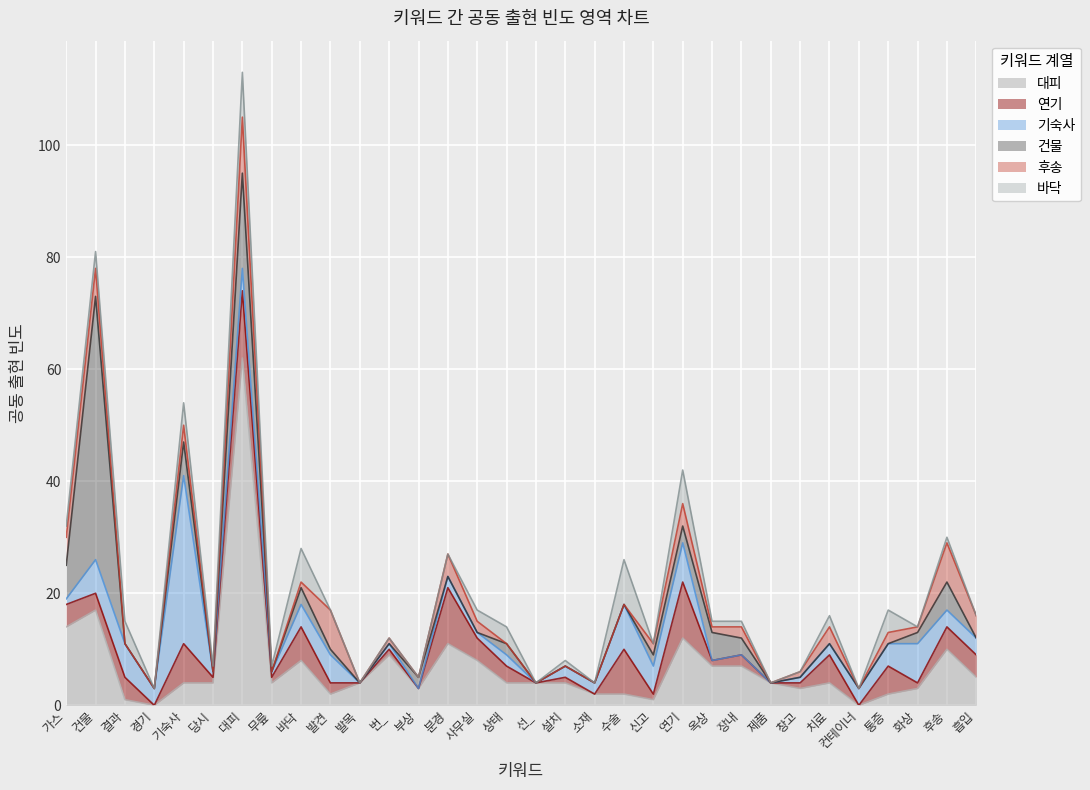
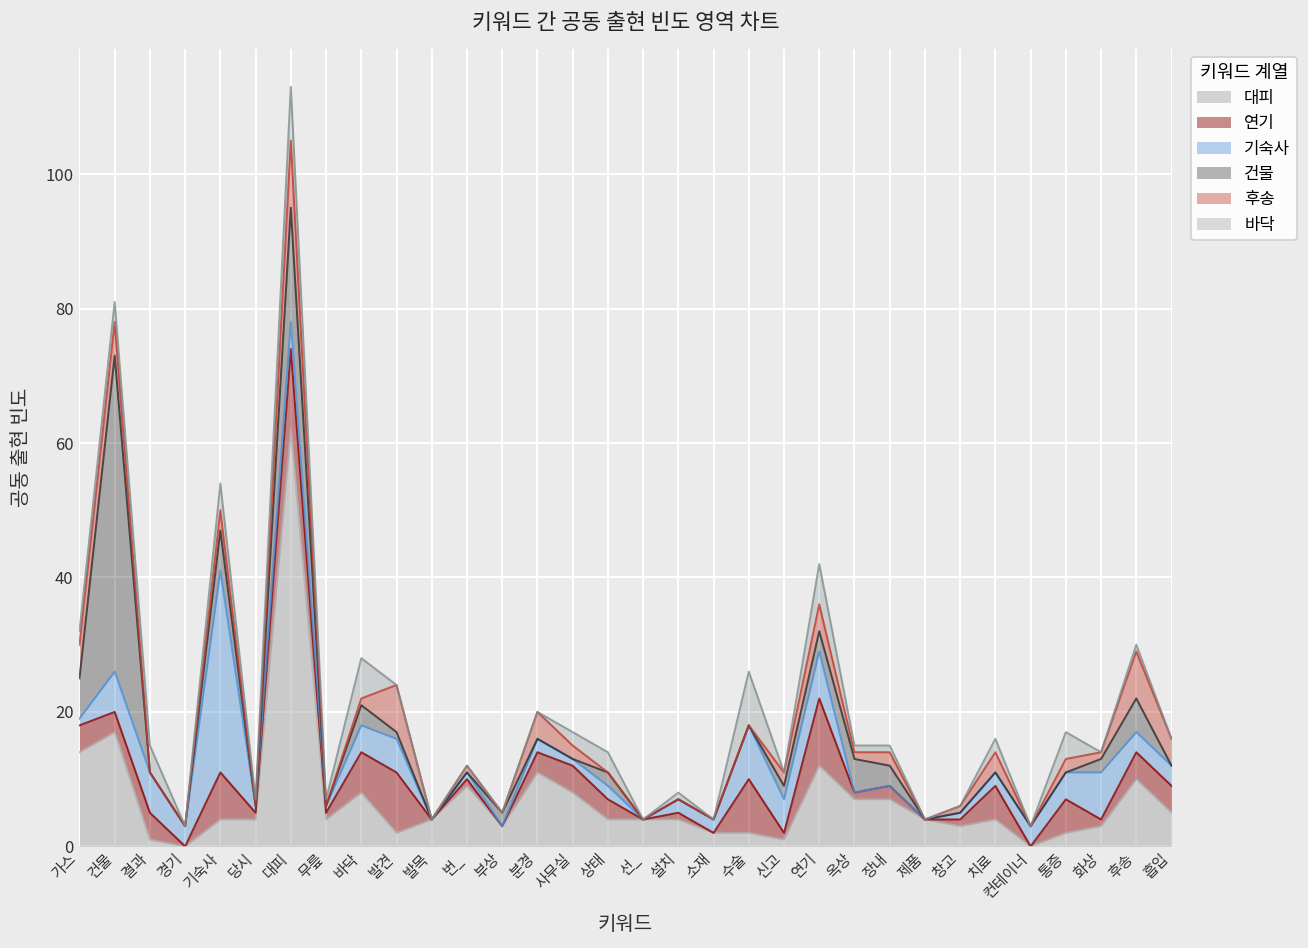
  {
    "연기": {
      "가스": 4,
      "건물": 3,
      "결과": 4,
      "기숙사": 7,
      "당시": 1,
      "대피": 12,
      "무릎": 1,
      "바닥": 6,
-     "발견": 2,
+     "발견": 9,
      "번_": 1,
-     "분경": 10,
+     "분경": 3,
      "사무실": 4,
      "상태": 3,
      "설치": 1,
      "수술": 8,
      "신고": 1,
      "연기": 10,
      "창고": 1,
      "치료": 5,
      "통증": 5,
      "화상": 1,
      "후송": 4,
      "흡입": 4
    },
    "건물": {
      "가스": 6,
      "건물": 47,
      "기숙사": 6,
      "대피": 17,
      "바닥": 3,
      "발견": 1,
      "신고": 2,
      "연기": 3,
      "옥상": 5,
      "장내": 3,
      "화상": 2,
      "후송": 5
    },
    "후송": {
      "가스": 5,
      "건물": 5,
      "기숙사": 3,
      "대피": 10,
      "바닥": 1,
      "사무실": 2,
      "연기": 4,
      "옥상": 1,
      "장내": 2,
      "치료": 3,
      "통증": 2,
      "후송": 7
    }
  }
